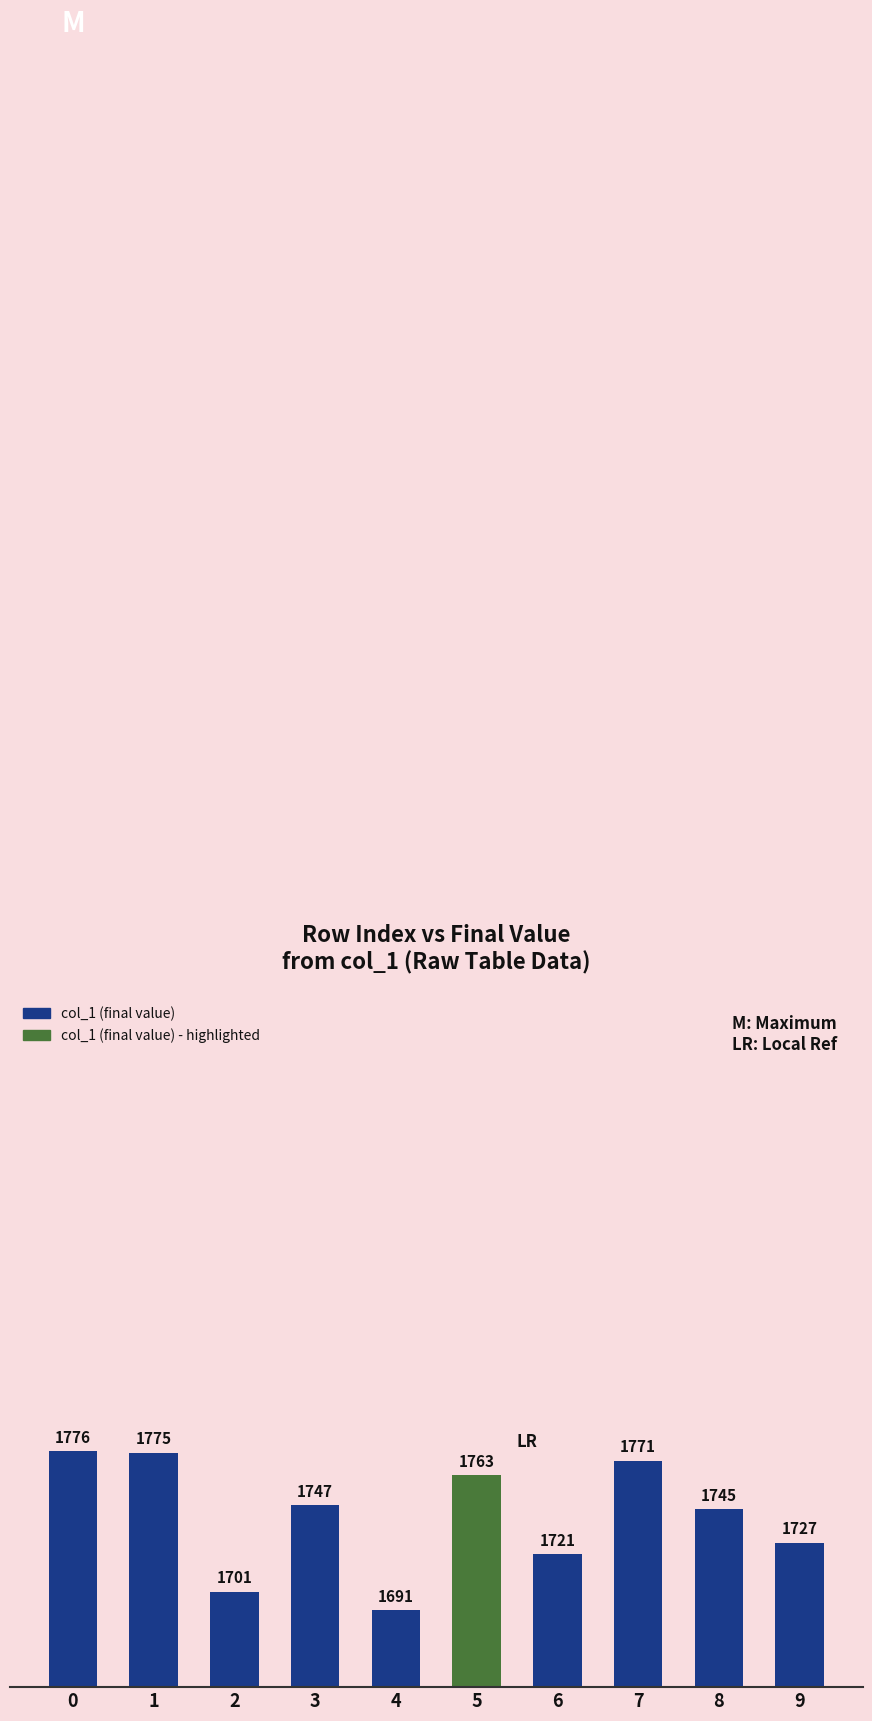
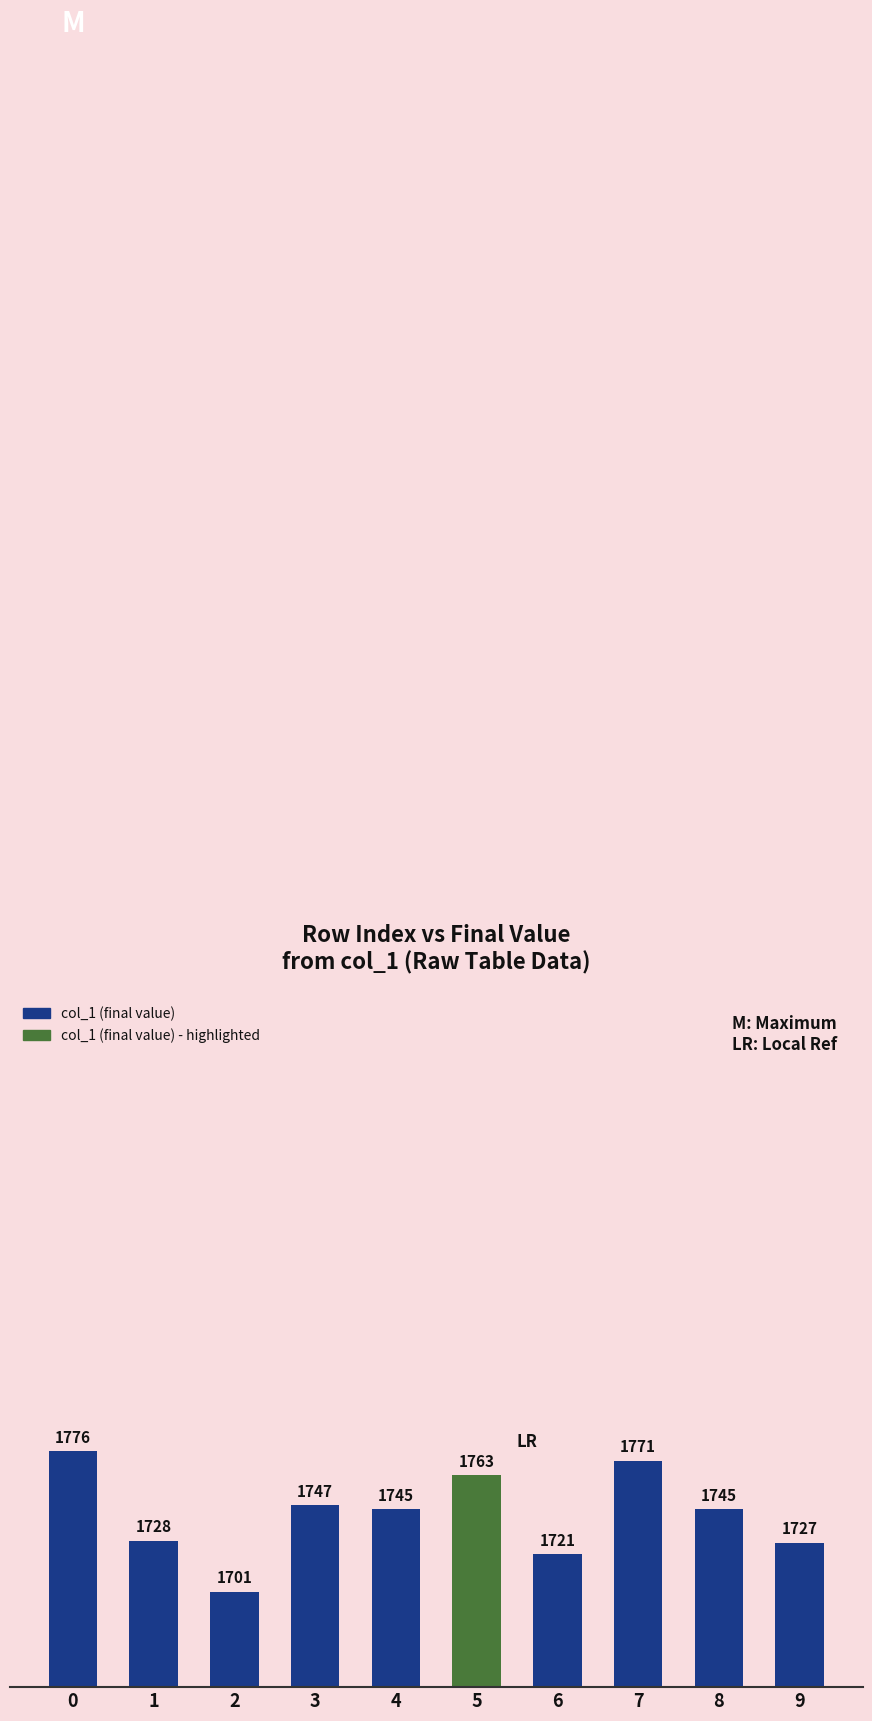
  {
    "0": 1776,
-   "1": 1775,
+   "1": 1728,
    "2": 1701,
    "3": 1747,
-   "4": 1691,
+   "4": 1745,
    "5": 1763,
    "6": 1721,
    "7": 1771,
    "8": 1745,
    "9": 1727
  }
